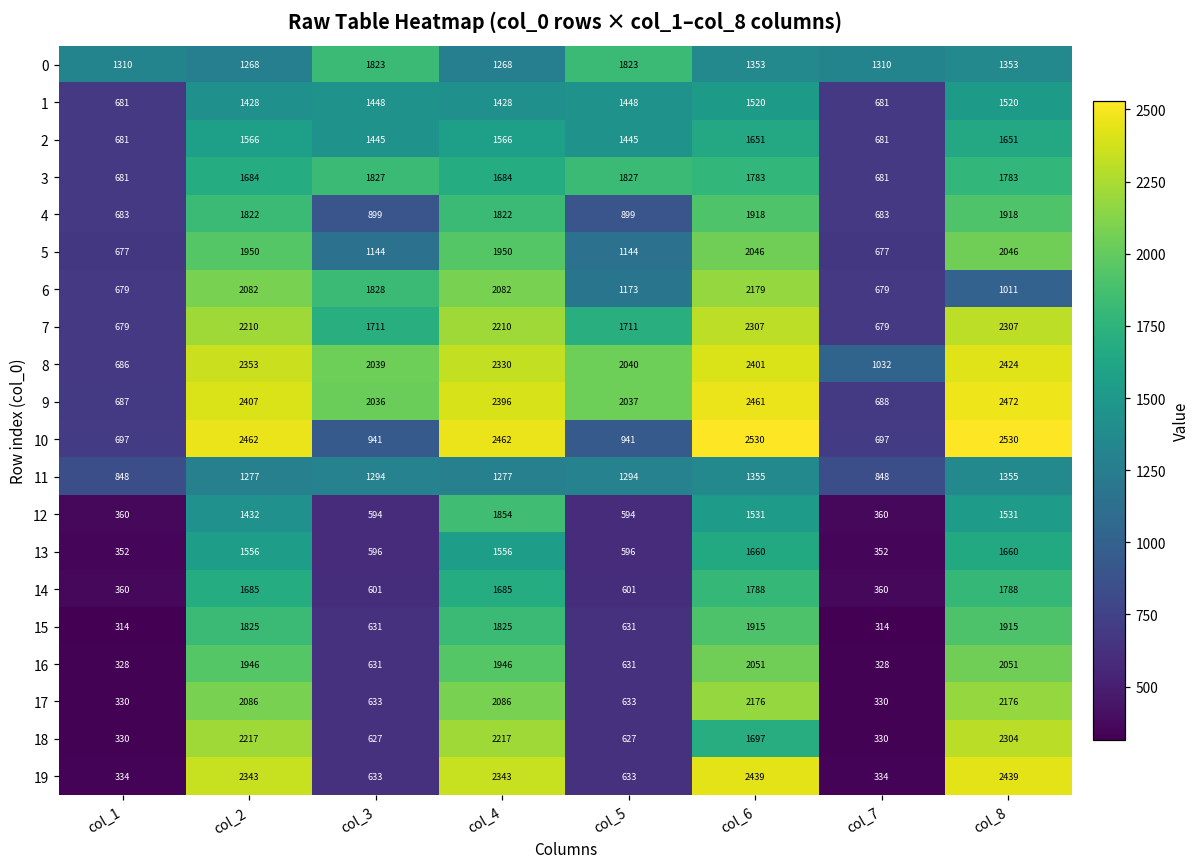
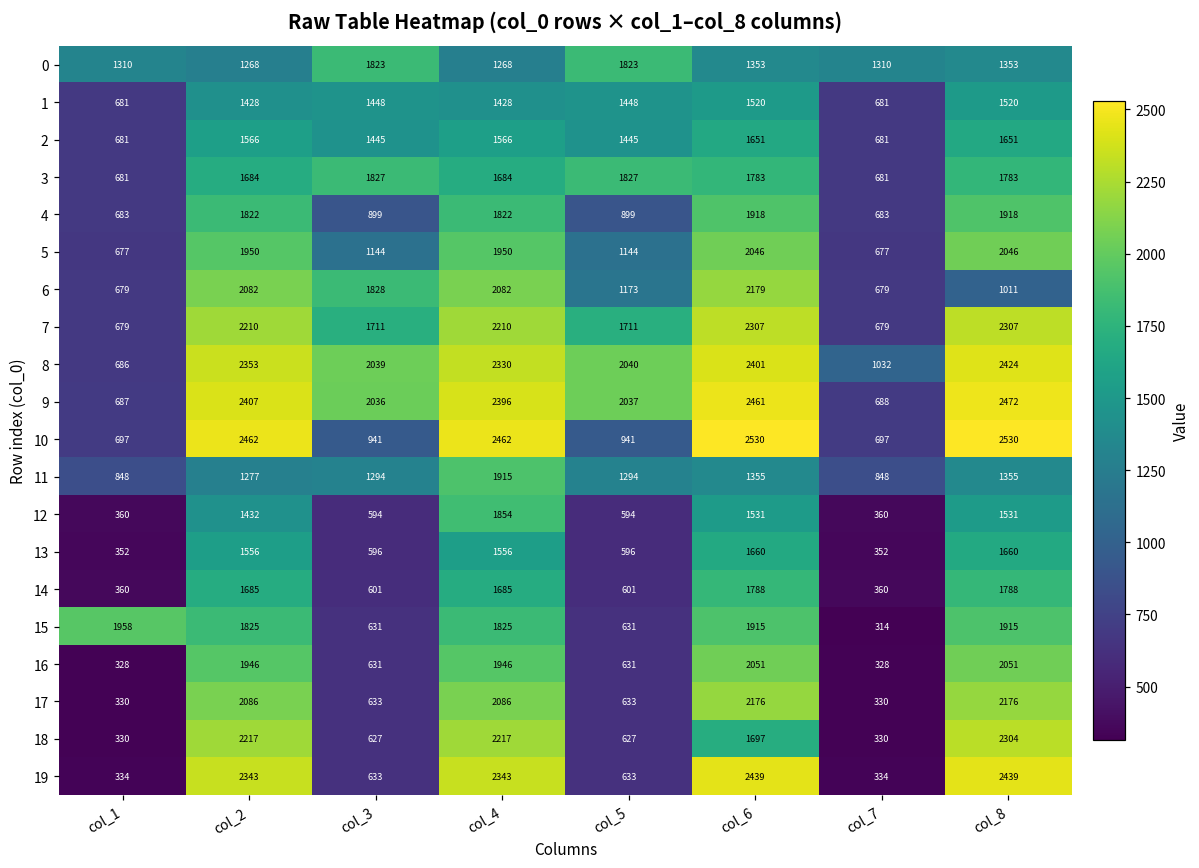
  {
    "0": {
      "col_1": 1310,
      "col_2": 1268,
      "col_3": 1823,
      "col_4": 1268,
      "col_5": 1823,
      "col_6": 1353,
      "col_7": 1310,
      "col_8": 1353
    },
    "1": {
      "col_1": 681,
      "col_2": 1428,
      "col_3": 1448,
      "col_4": 1428,
      "col_5": 1448,
      "col_6": 1520,
      "col_7": 681,
      "col_8": 1520
    },
    "2": {
      "col_1": 681,
      "col_2": 1566,
      "col_3": 1445,
      "col_4": 1566,
      "col_5": 1445,
      "col_6": 1651,
      "col_7": 681,
      "col_8": 1651
    },
    "3": {
      "col_1": 681,
      "col_2": 1684,
      "col_3": 1827,
      "col_4": 1684,
      "col_5": 1827,
      "col_6": 1783,
      "col_7": 681,
      "col_8": 1783
    },
    "4": {
      "col_1": 683,
      "col_2": 1822,
      "col_3": 899,
      "col_4": 1822,
      "col_5": 899,
      "col_6": 1918,
      "col_7": 683,
      "col_8": 1918
    },
    "5": {
      "col_1": 677,
      "col_2": 1950,
      "col_3": 1144,
      "col_4": 1950,
      "col_5": 1144,
      "col_6": 2046,
      "col_7": 677,
      "col_8": 2046
    },
    "6": {
      "col_1": 679,
      "col_2": 2082,
      "col_3": 1828,
      "col_4": 2082,
      "col_5": 1173,
      "col_6": 2179,
      "col_7": 679,
      "col_8": 1011
    },
    "7": {
      "col_1": 679,
      "col_2": 2210,
      "col_3": 1711,
      "col_4": 2210,
      "col_5": 1711,
      "col_6": 2307,
      "col_7": 679,
      "col_8": 2307
    },
    "8": {
      "col_1": 686,
      "col_2": 2353,
      "col_3": 2039,
      "col_4": 2330,
      "col_5": 2040,
      "col_6": 2401,
      "col_7": 1032,
      "col_8": 2424
    },
    "9": {
      "col_1": 687,
      "col_2": 2407,
      "col_3": 2036,
      "col_4": 2396,
      "col_5": 2037,
      "col_6": 2461,
      "col_7": 688,
      "col_8": 2472
    },
    "10": {
      "col_1": 697,
      "col_2": 2462,
      "col_3": 941,
      "col_4": 2462,
      "col_5": 941,
      "col_6": 2530,
      "col_7": 697,
      "col_8": 2530
    },
    "11": {
      "col_1": 848,
      "col_2": 1277,
      "col_3": 1294,
-     "col_4": 1277,
+     "col_4": 1915,
      "col_5": 1294,
      "col_6": 1355,
      "col_7": 848,
      "col_8": 1355
    },
    "12": {
      "col_1": 360,
      "col_2": 1432,
      "col_3": 594,
      "col_4": 1854,
      "col_5": 594,
      "col_6": 1531,
      "col_7": 360,
      "col_8": 1531
    },
    "13": {
      "col_1": 352,
      "col_2": 1556,
      "col_3": 596,
      "col_4": 1556,
      "col_5": 596,
      "col_6": 1660,
      "col_7": 352,
      "col_8": 1660
    },
    "14": {
      "col_1": 360,
      "col_2": 1685,
      "col_3": 601,
      "col_4": 1685,
      "col_5": 601,
      "col_6": 1788,
      "col_7": 360,
      "col_8": 1788
    },
    "15": {
-     "col_1": 314,
+     "col_1": 1958,
      "col_2": 1825,
      "col_3": 631,
      "col_4": 1825,
      "col_5": 631,
      "col_6": 1915,
      "col_7": 314,
      "col_8": 1915
    },
    "16": {
      "col_1": 328,
      "col_2": 1946,
      "col_3": 631,
      "col_4": 1946,
      "col_5": 631,
      "col_6": 2051,
      "col_7": 328,
      "col_8": 2051
    },
    "17": {
      "col_1": 330,
      "col_2": 2086,
      "col_3": 633,
      "col_4": 2086,
      "col_5": 633,
      "col_6": 2176,
      "col_7": 330,
      "col_8": 2176
    },
    "18": {
      "col_1": 330,
      "col_2": 2217,
      "col_3": 627,
      "col_4": 2217,
      "col_5": 627,
      "col_6": 1697,
      "col_7": 330,
      "col_8": 2304
    },
    "19": {
      "col_1": 334,
      "col_2": 2343,
      "col_3": 633,
      "col_4": 2343,
      "col_5": 633,
      "col_6": 2439,
      "col_7": 334,
      "col_8": 2439
    }
  }
